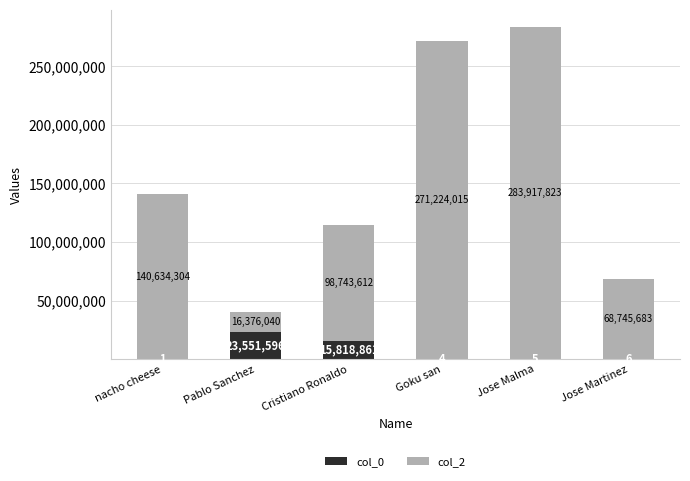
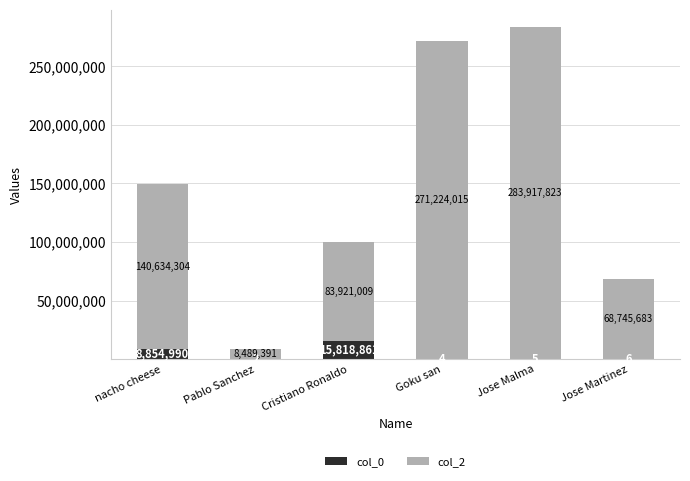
  {
    "col_0": {
-     "nacho cheese": "1",
-     "Pablo Sanchez": "24,000,000",
+     "nacho cheese": "8,854,990",
+     "Pablo Sanchez": "0",
      "Cristiano Ronaldo": "15,818,861"
    },
    "col_2": {
      "nacho cheese": "140,634,304",
-     "Pablo Sanchez": "16,376,040",
-     "Cristiano Ronaldo": "98,743,612",
+     "Pablo Sanchez": "8,489,391",
+     "Cristiano Ronaldo": "83,921,009",
      "Goku san": "271,224,015",
      "Jose Malma": "283,917,823",
      "Jose Martinez": "68,745,683"
    }
  }
